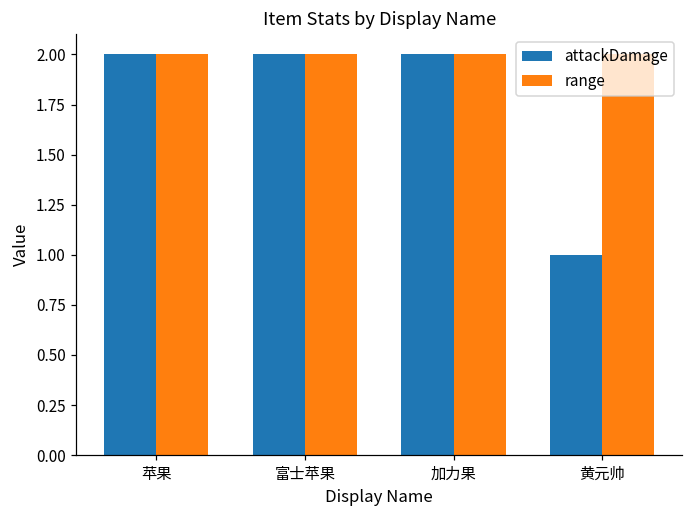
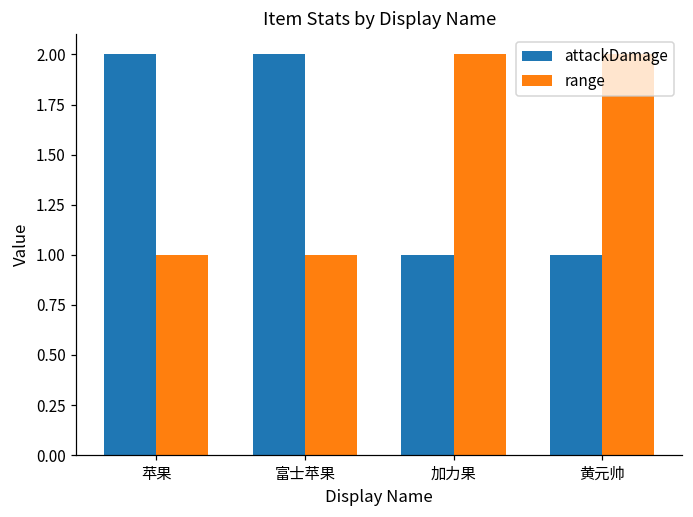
  {
    "attackDamage": {
      "苹果": 2,
      "富士苹果": 2,
-     "加力果": 2,
+     "加力果": 1,
      "黄元帅": 1
    },
    "range": {
-     "苹果": 2,
-     "富士苹果": 2,
+     "苹果": 1,
+     "富士苹果": 1,
      "加力果": 2
    }
  }
